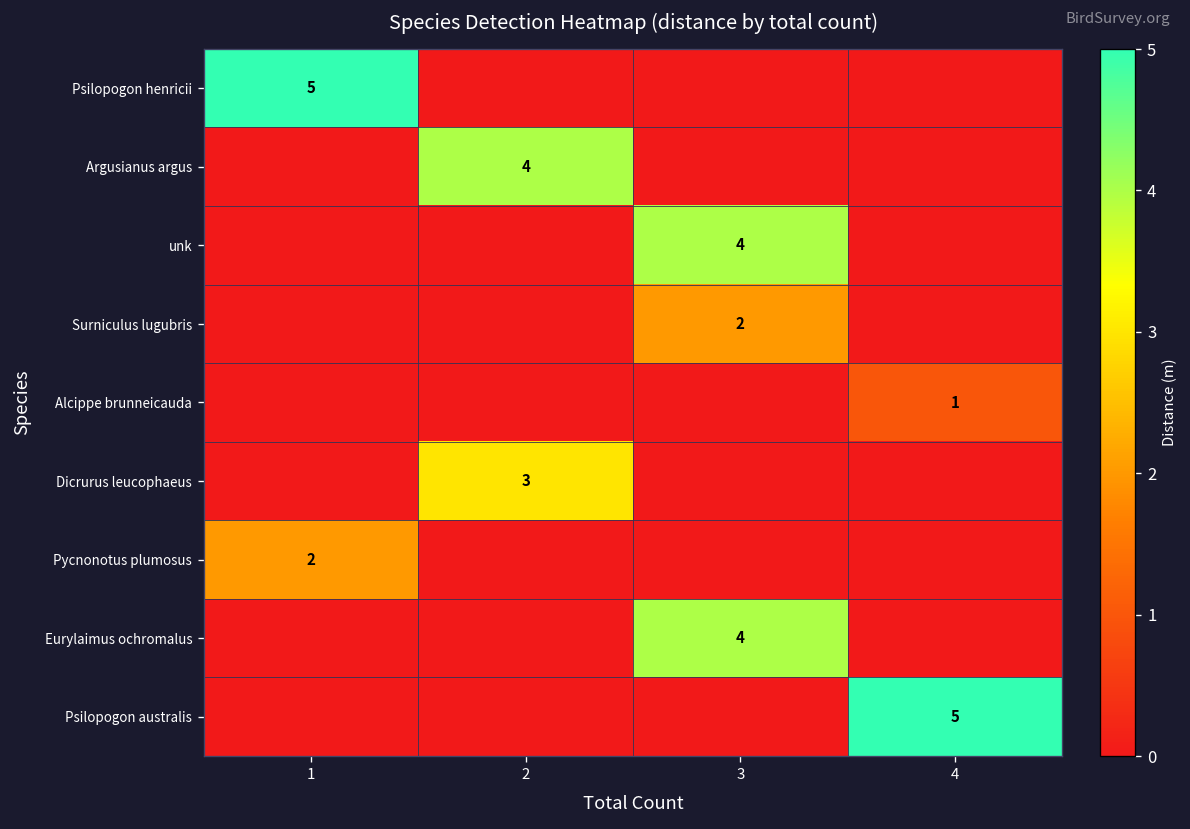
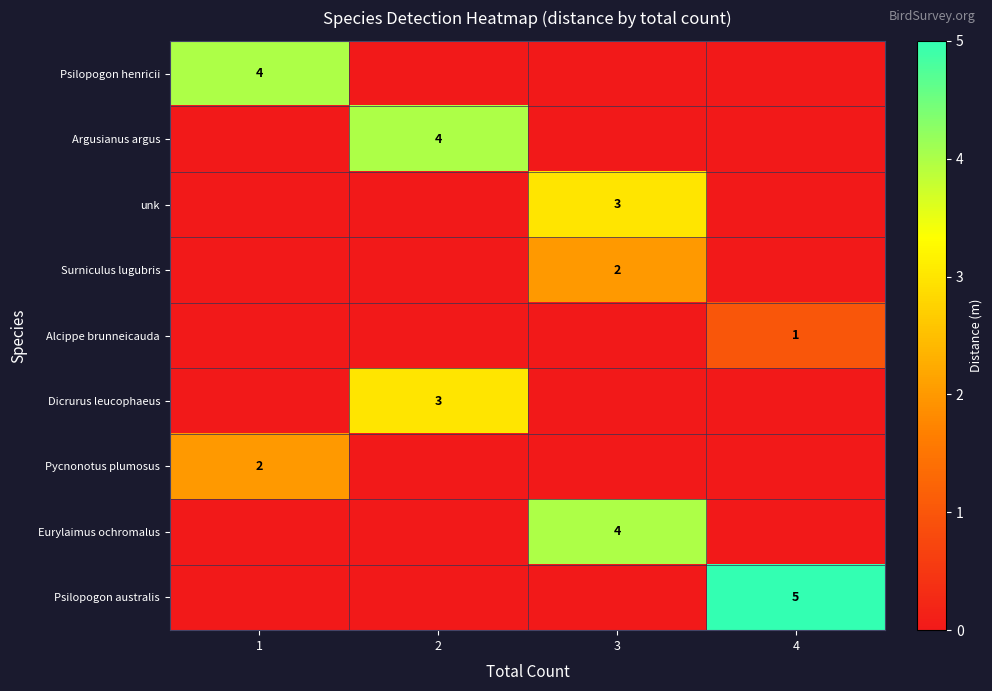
  {
    "Psilopogon henricii": {
-     "1": 5
+     "1": 4
    },
    "Argusianus argus": {
      "2": 4
    },
    "unk": {
-     "3": 4
+     "3": 3
    },
    "Surniculus lugubris": {
      "3": 2
    },
    "Alcippe brunneicauda": {
      "4": 1
    },
    "Dicrurus leucophaeus": {
      "2": 3
    },
    "Pycnonotus plumosus": {
      "1": 2
    },
    "Eurylaimus ochromalus": {
      "3": 4
    },
    "Psilopogon australis": {
      "4": 5
    }
  }
